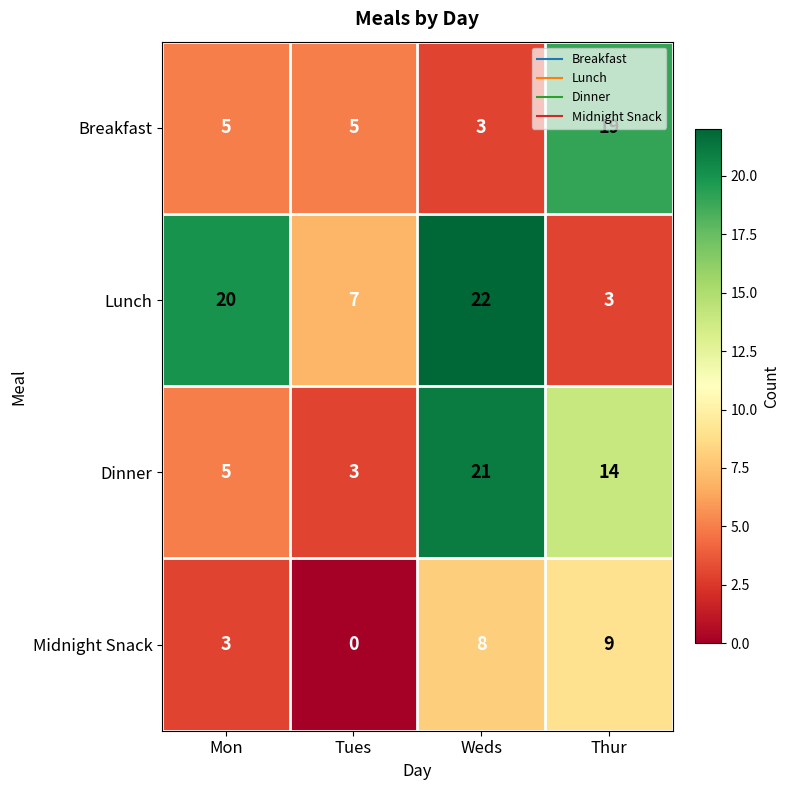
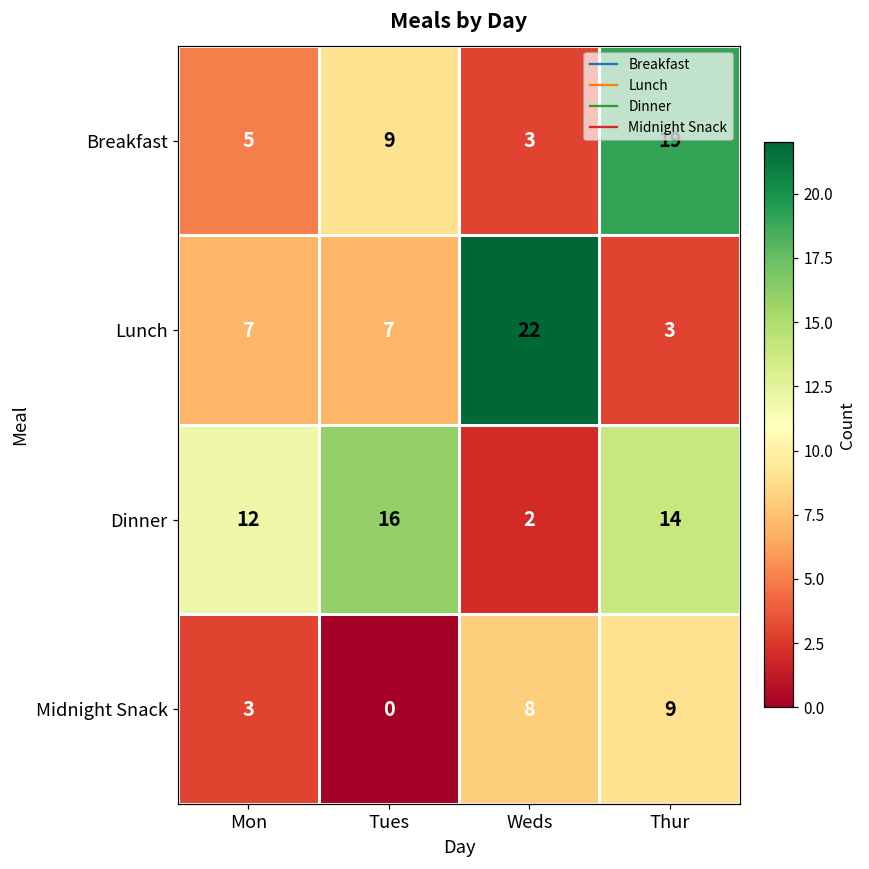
  {
    "Breakfast": {
      "Mon": 5,
-     "Tues": 5,
+     "Tues": 9,
      "Weds": 3
    },
    "Lunch": {
-     "Mon": 20,
+     "Mon": 7,
      "Tues": 7,
      "Weds": 22,
      "Thur": 3
    },
    "Dinner": {
-     "Mon": 5,
-     "Tues": 3,
-     "Weds": 21,
+     "Mon": 12,
+     "Tues": 16,
+     "Weds": 2,
      "Thur": 14
    },
    "Midnight Snack": {
      "Mon": 3,
      "Tues": 0,
      "Weds": 8,
      "Thur": 9
    }
  }
